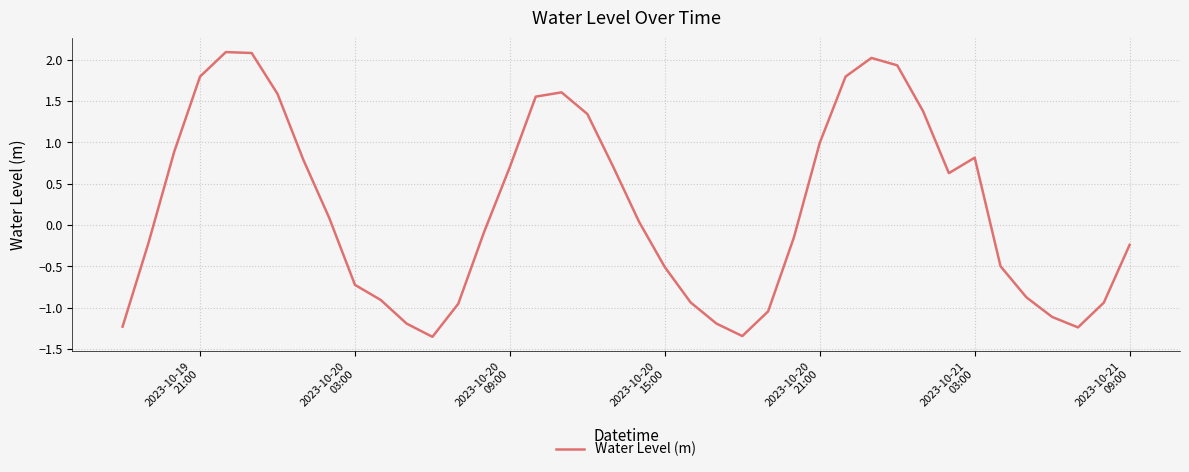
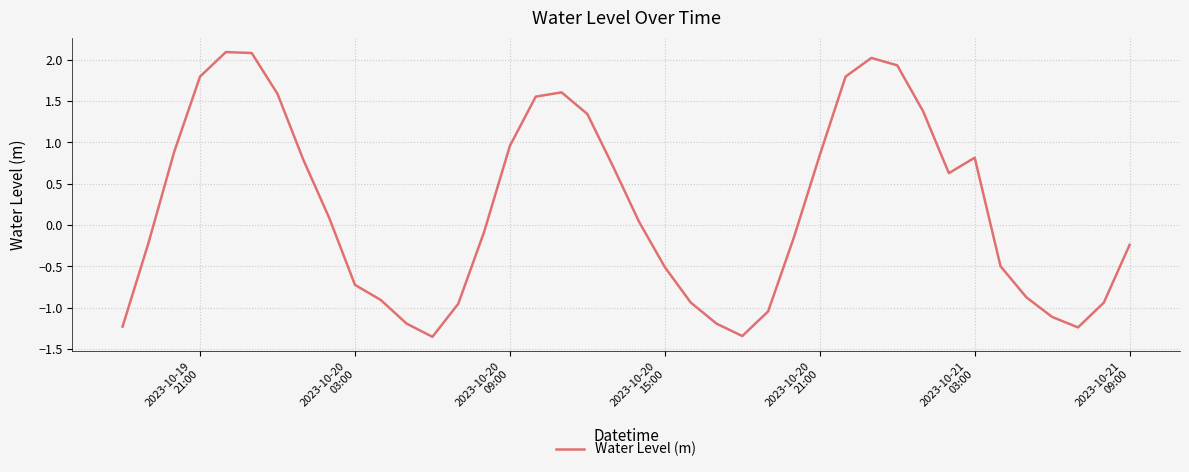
  {
    "2023-10-19 21:00": 1.8,
    "2023-10-20 03:00": -0.7,
-   "2023-10-20 09:00": 0.7,
+   "2023-10-20 09:00": 1.0,
    "2023-10-20 15:00": -0.5,
-   "2023-10-20 21:00": 1.0,
+   "2023-10-20 21:00": 0.8,
    "2023-10-21 03:00": 0.8,
    "2023-10-21 09:00": -0.2
  }
